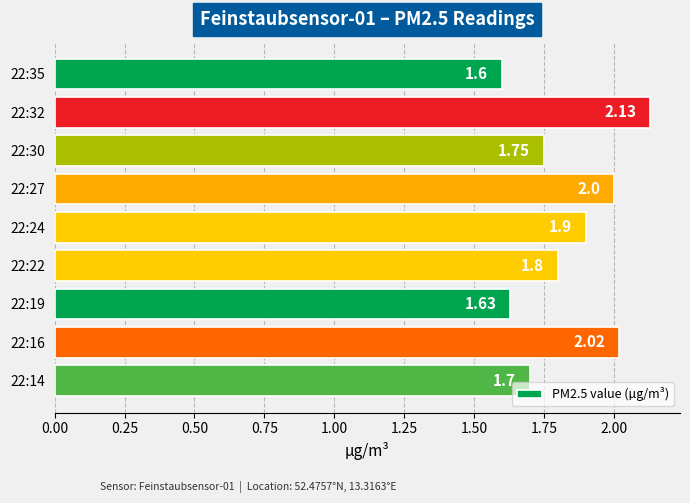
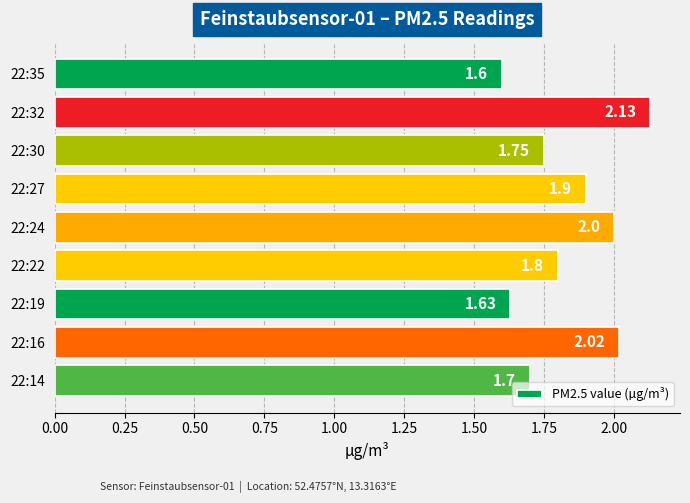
  {
    "22:35": 1.6,
    "22:32": 2.13,
    "22:30": 1.75,
-   "22:27": 2.0,
-   "22:24": 1.9,
+   "22:27": 1.9,
+   "22:24": 2.0,
    "22:22": 1.8,
    "22:19": 1.63,
    "22:16": 2.02
  }
